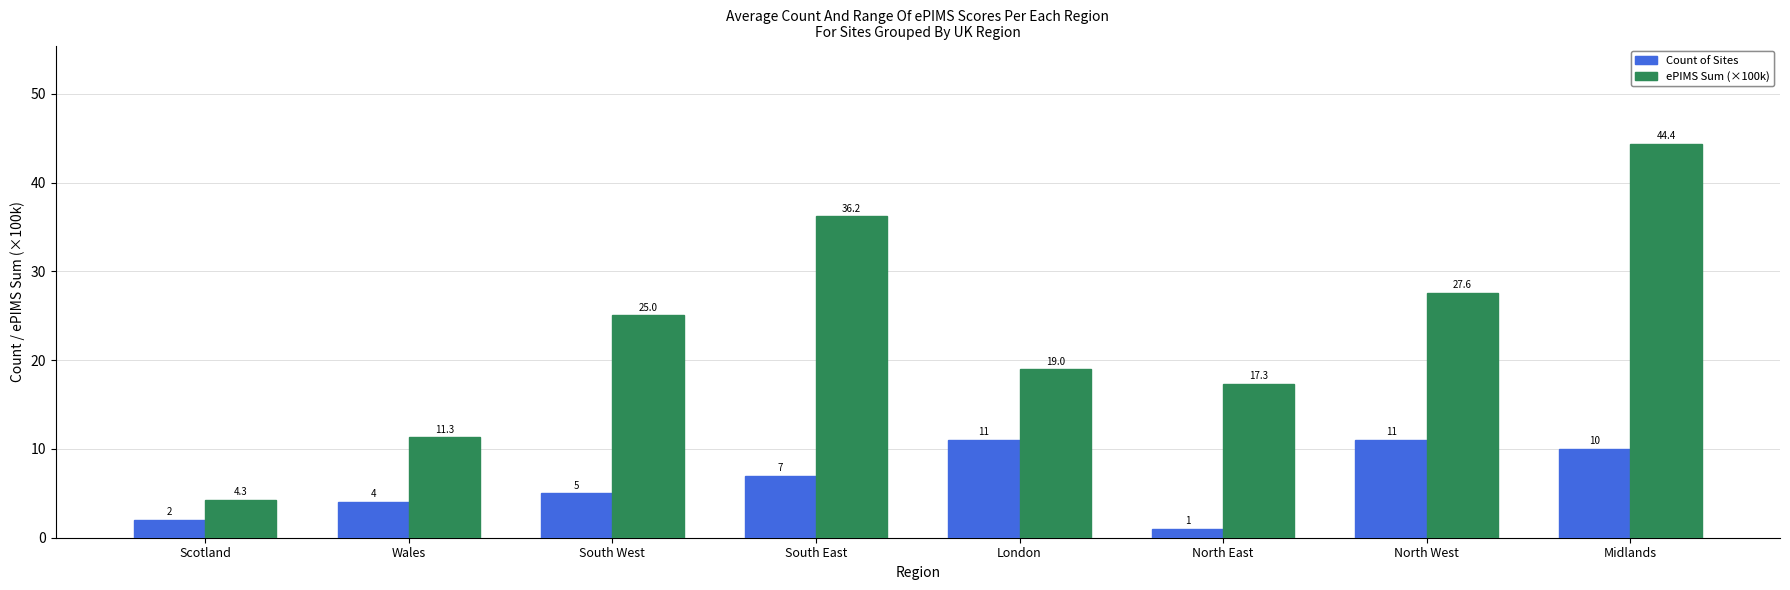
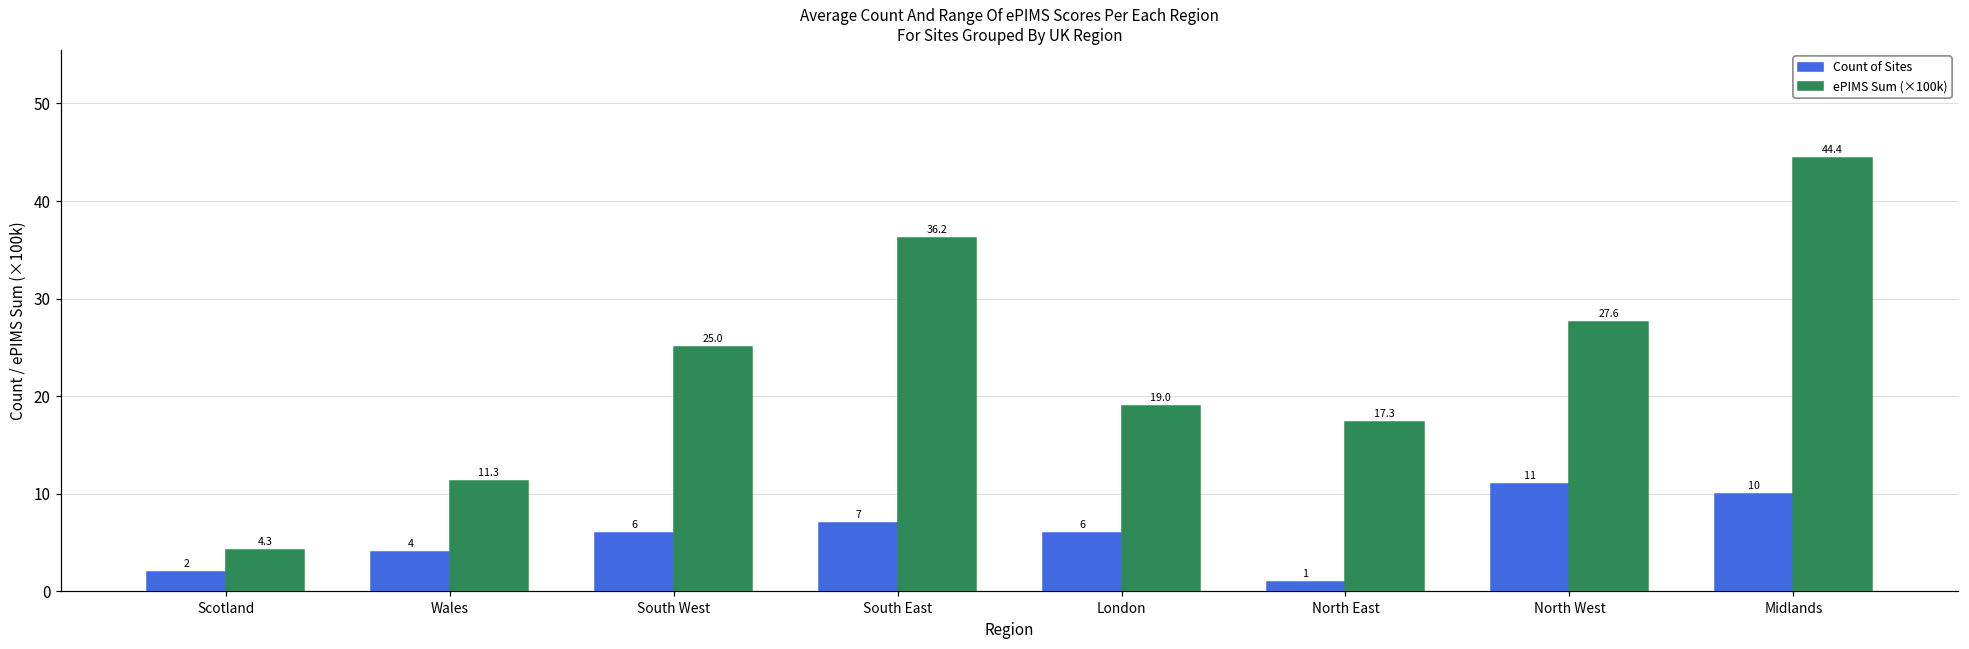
  {
    "Count of Sites": {
      "Scotland": 2,
      "Wales": 4,
-     "South West": 5,
+     "South West": 6,
      "South East": 7,
-     "London": 11,
+     "London": 6,
      "North East": 1,
      "North West": 11,
      "Midlands": 10
    },
    "ePIMS Sum (×100k)": {
      "Scotland": 4.3,
      "Wales": 11.3,
      "South West": 25.0,
      "South East": 36.2,
      "London": 19.0,
      "North East": 17.3,
      "North West": 27.6,
      "Midlands": 44.4
    }
  }
